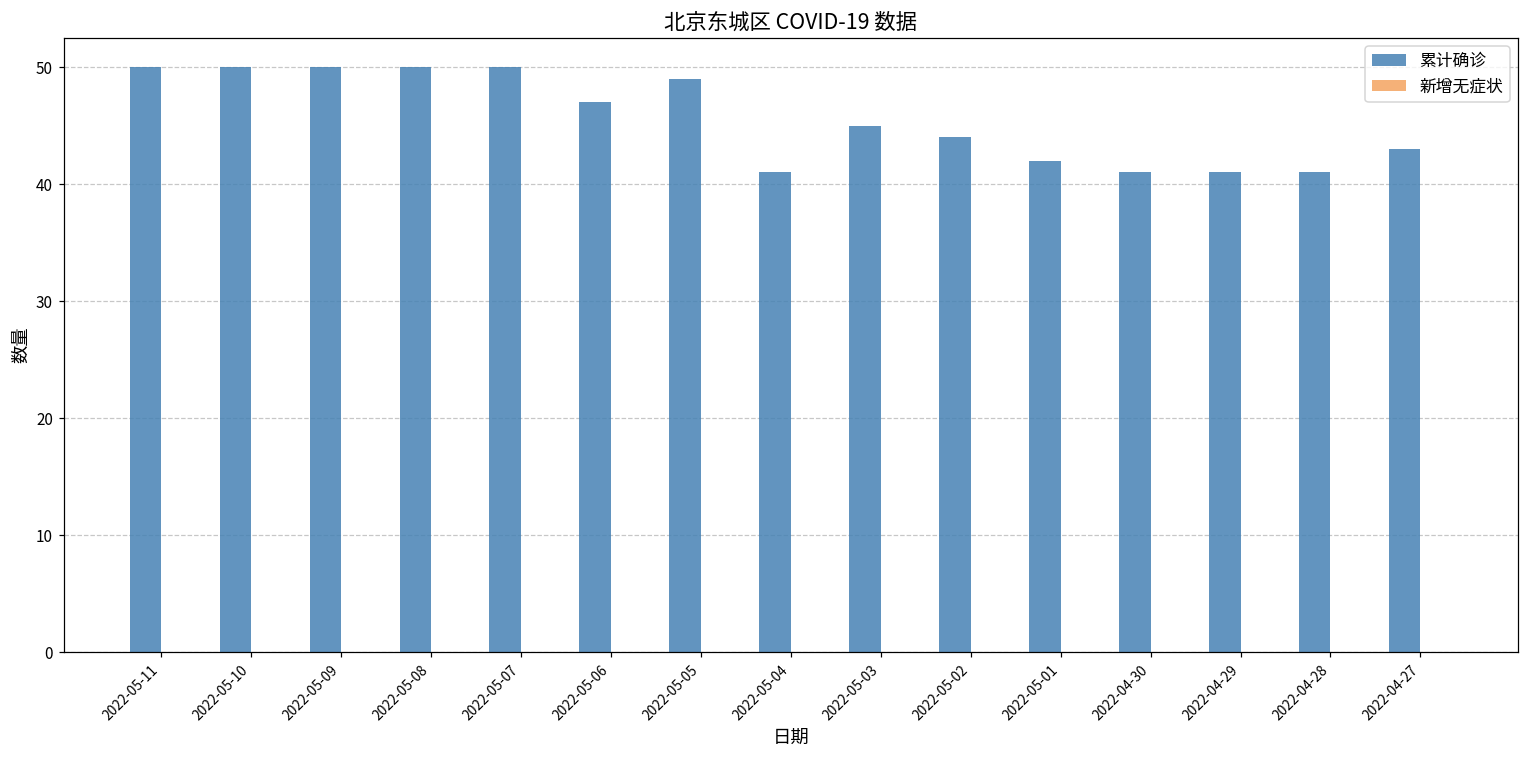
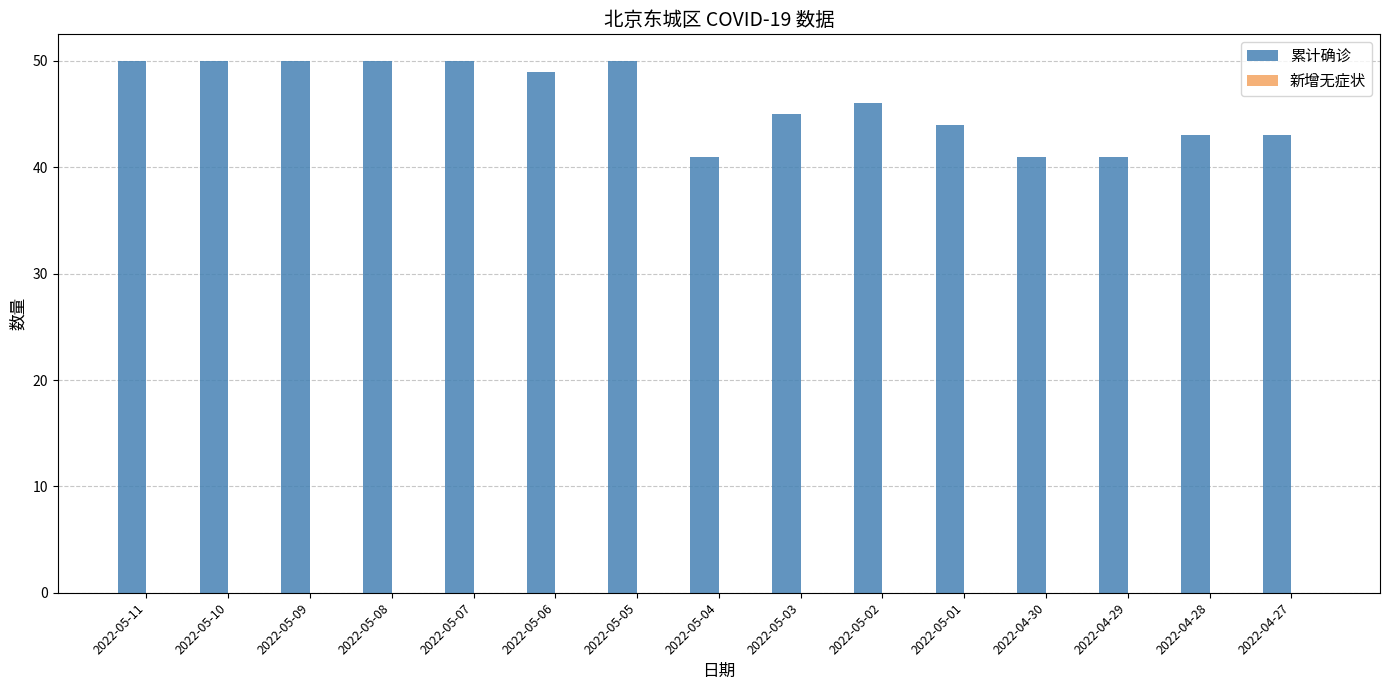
  {
    "累计确诊": {
      "2022-05-11": 50,
      "2022-05-10": 50,
      "2022-05-09": 50,
      "2022-05-08": 50,
      "2022-05-07": 50,
-     "2022-05-06": 47,
-     "2022-05-05": 49,
+     "2022-05-06": 49,
+     "2022-05-05": 50,
      "2022-05-04": 41,
      "2022-05-03": 45,
-     "2022-05-02": 44,
-     "2022-05-01": 42,
+     "2022-05-02": 46,
+     "2022-05-01": 44,
      "2022-04-30": 41,
      "2022-04-29": 41,
-     "2022-04-28": 41,
+     "2022-04-28": 43,
      "2022-04-27": 43
    },
    "新增无症状": {
      "2022-05-11": 0,
      "2022-05-10": 0,
      "2022-05-09": 0,
      "2022-05-08": 0,
      "2022-05-07": 0,
      "2022-05-06": 0,
      "2022-05-05": 0,
      "2022-05-04": 0,
      "2022-05-03": 0,
      "2022-05-02": 0,
      "2022-05-01": 0,
      "2022-04-30": 0,
      "2022-04-29": 0,
      "2022-04-28": 0,
      "2022-04-27": 0
    }
  }
